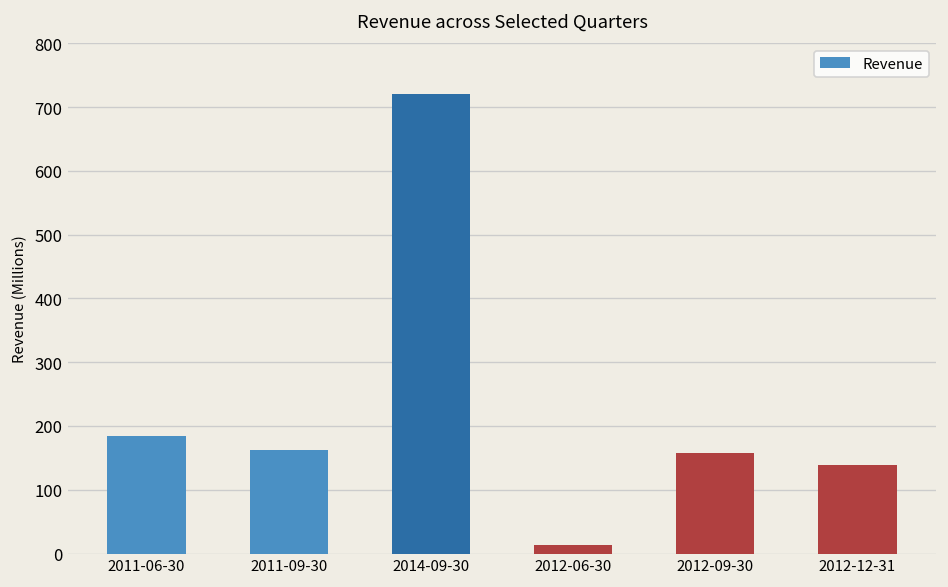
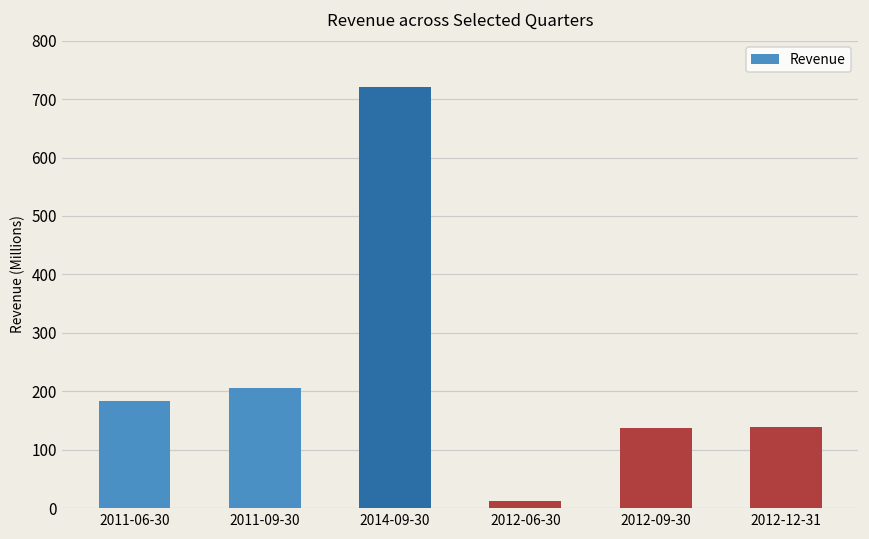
  {
    "2011-06-30": 180,
-   "2011-09-30": 160,
+   "2011-09-30": 210,
    "2014-09-30": 720,
    "2012-06-30": 10,
-   "2012-09-30": 160,
+   "2012-09-30": 140,
    "2012-12-31": 140
  }
